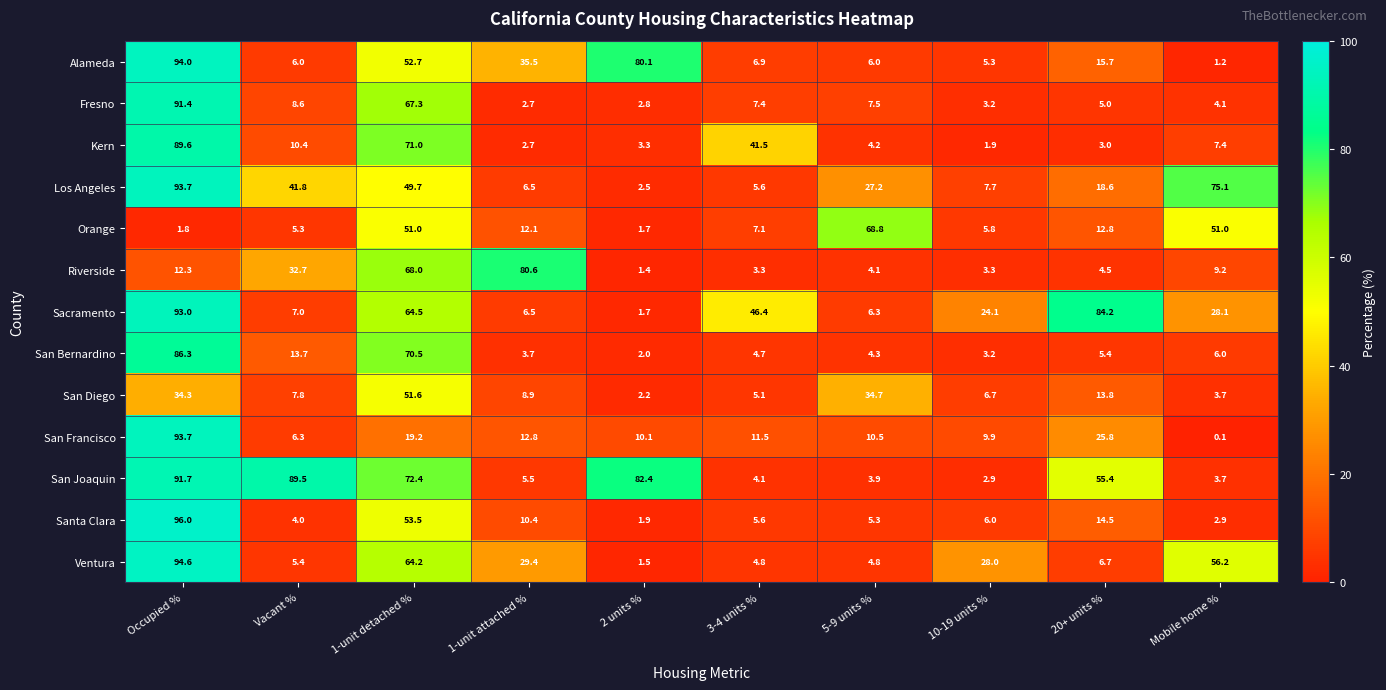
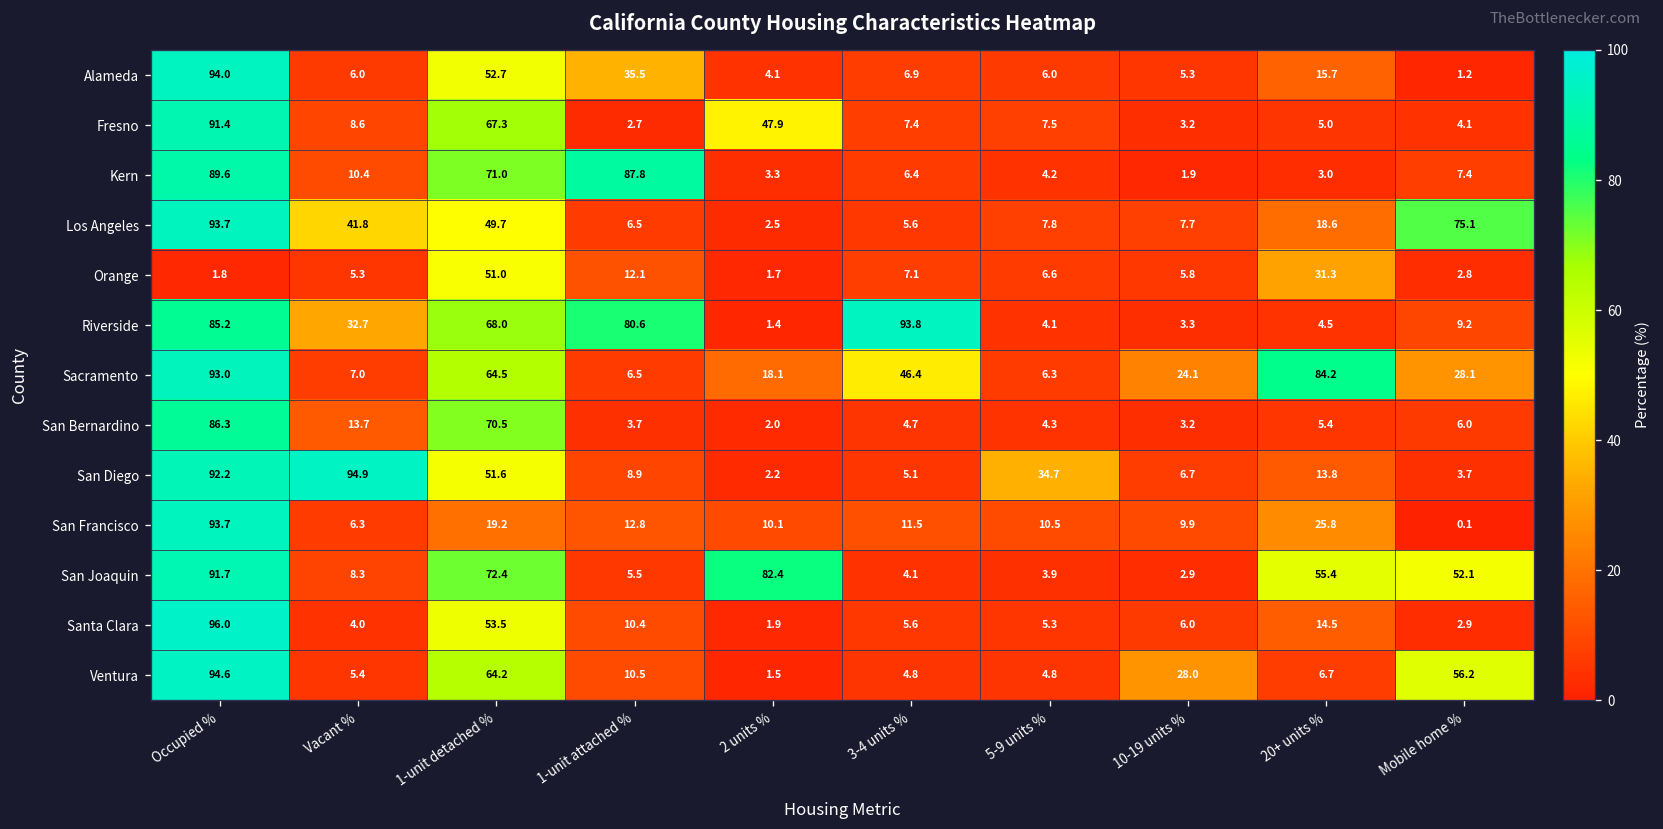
  {
    "Alameda": {
      "Occupied %": 94.0,
      "Vacant %": 6.0,
      "1-unit detached %": 52.7,
      "1-unit attached %": 35.5,
-     "2 units %": 80.1,
+     "2 units %": 4.1,
      "3-4 units %": 6.9,
      "5-9 units %": 6.0,
      "10-19 units %": 5.3,
      "20+ units %": 15.7,
      "Mobile home %": 1.2
    },
    "Fresno": {
      "Occupied %": 91.4,
      "Vacant %": 8.6,
      "1-unit detached %": 67.3,
      "1-unit attached %": 2.7,
-     "2 units %": 2.8,
+     "2 units %": 47.9,
      "3-4 units %": 7.4,
      "5-9 units %": 7.5,
      "10-19 units %": 3.2,
      "20+ units %": 5.0,
      "Mobile home %": 4.1
    },
    "Kern": {
      "Occupied %": 89.6,
      "Vacant %": 10.4,
      "1-unit detached %": 71.0,
-     "1-unit attached %": 2.7,
+     "1-unit attached %": 87.8,
      "2 units %": 3.3,
-     "3-4 units %": 41.5,
+     "3-4 units %": 6.4,
      "5-9 units %": 4.2,
      "10-19 units %": 1.9,
      "20+ units %": 3.0,
      "Mobile home %": 7.4
    },
    "Los Angeles": {
      "Occupied %": 93.7,
      "Vacant %": 41.8,
      "1-unit detached %": 49.7,
      "1-unit attached %": 6.5,
      "2 units %": 2.5,
      "3-4 units %": 5.6,
-     "5-9 units %": 27.2,
+     "5-9 units %": 7.8,
      "10-19 units %": 7.7,
      "20+ units %": 18.6,
      "Mobile home %": 75.1
    },
    "Orange": {
      "Occupied %": 1.8,
      "Vacant %": 5.3,
      "1-unit detached %": 51.0,
      "1-unit attached %": 12.1,
      "2 units %": 1.7,
      "3-4 units %": 7.1,
-     "5-9 units %": 68.8,
+     "5-9 units %": 6.6,
      "10-19 units %": 5.8,
-     "20+ units %": 12.8,
-     "Mobile home %": 51.0
+     "20+ units %": 31.3,
+     "Mobile home %": 2.8
    },
    "Riverside": {
-     "Occupied %": 12.3,
+     "Occupied %": 85.2,
      "Vacant %": 32.7,
      "1-unit detached %": 68.0,
      "1-unit attached %": 80.6,
      "2 units %": 1.4,
-     "3-4 units %": 3.3,
+     "3-4 units %": 93.8,
      "5-9 units %": 4.1,
      "10-19 units %": 3.3,
      "20+ units %": 4.5,
      "Mobile home %": 9.2
    },
    "Sacramento": {
      "Occupied %": 93.0,
      "Vacant %": 7.0,
      "1-unit detached %": 64.5,
      "1-unit attached %": 6.5,
-     "2 units %": 1.7,
+     "2 units %": 18.1,
      "3-4 units %": 46.4,
      "5-9 units %": 6.3,
      "10-19 units %": 24.1,
      "20+ units %": 84.2,
      "Mobile home %": 28.1
    },
    "San Bernardino": {
      "Occupied %": 86.3,
      "Vacant %": 13.7,
      "1-unit detached %": 70.5,
      "1-unit attached %": 3.7,
      "2 units %": 2.0,
      "3-4 units %": 4.7,
      "5-9 units %": 4.3,
      "10-19 units %": 3.2,
      "20+ units %": 5.4,
      "Mobile home %": 6.0
    },
    "San Diego": {
-     "Occupied %": 34.3,
-     "Vacant %": 7.8,
+     "Occupied %": 92.2,
+     "Vacant %": 94.9,
      "1-unit detached %": 51.6,
      "1-unit attached %": 8.9,
      "2 units %": 2.2,
      "3-4 units %": 5.1,
      "5-9 units %": 34.7,
      "10-19 units %": 6.7,
      "20+ units %": 13.8,
      "Mobile home %": 3.7
    },
    "San Francisco": {
      "Occupied %": 93.7,
      "Vacant %": 6.3,
      "1-unit detached %": 19.2,
      "1-unit attached %": 12.8,
      "2 units %": 10.1,
      "3-4 units %": 11.5,
      "5-9 units %": 10.5,
      "10-19 units %": 9.9,
      "20+ units %": 25.8,
      "Mobile home %": 0.1
    },
    "San Joaquin": {
      "Occupied %": 91.7,
-     "Vacant %": 89.5,
+     "Vacant %": 8.3,
      "1-unit detached %": 72.4,
      "1-unit attached %": 5.5,
      "2 units %": 82.4,
      "3-4 units %": 4.1,
      "5-9 units %": 3.9,
      "10-19 units %": 2.9,
      "20+ units %": 55.4,
-     "Mobile home %": 3.7
+     "Mobile home %": 52.1
    },
    "Santa Clara": {
      "Occupied %": 96.0,
      "Vacant %": 4.0,
      "1-unit detached %": 53.5,
      "1-unit attached %": 10.4,
      "2 units %": 1.9,
      "3-4 units %": 5.6,
      "5-9 units %": 5.3,
      "10-19 units %": 6.0,
      "20+ units %": 14.5,
      "Mobile home %": 2.9
    },
    "Ventura": {
      "Occupied %": 94.6,
      "Vacant %": 5.4,
      "1-unit detached %": 64.2,
-     "1-unit attached %": 29.4,
+     "1-unit attached %": 10.5,
      "2 units %": 1.5,
      "3-4 units %": 4.8,
      "5-9 units %": 4.8,
      "10-19 units %": 28.0,
      "20+ units %": 6.7,
      "Mobile home %": 56.2
    }
  }
